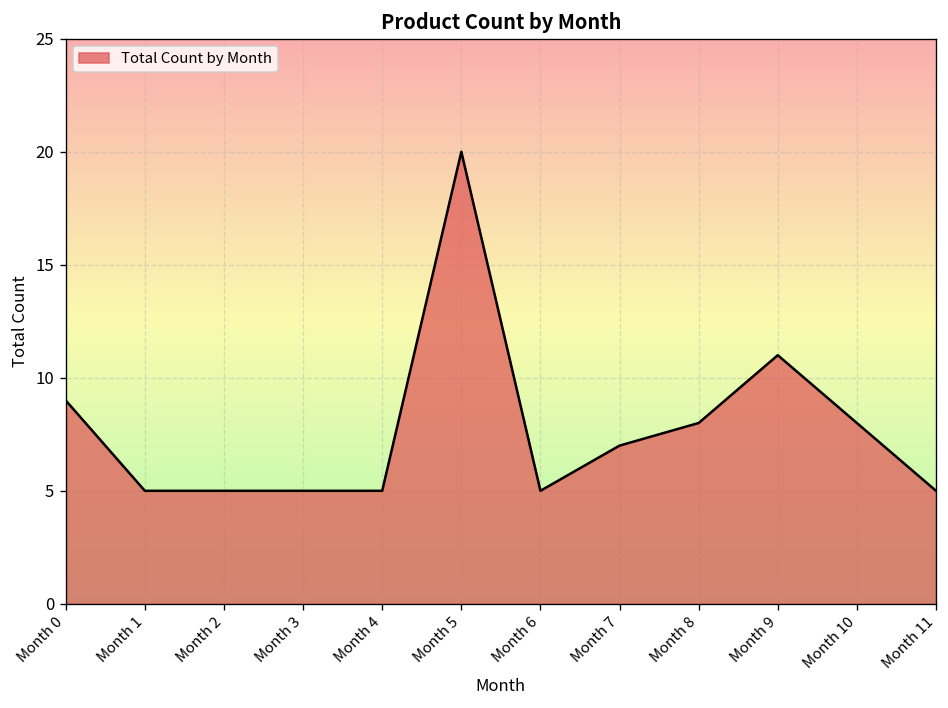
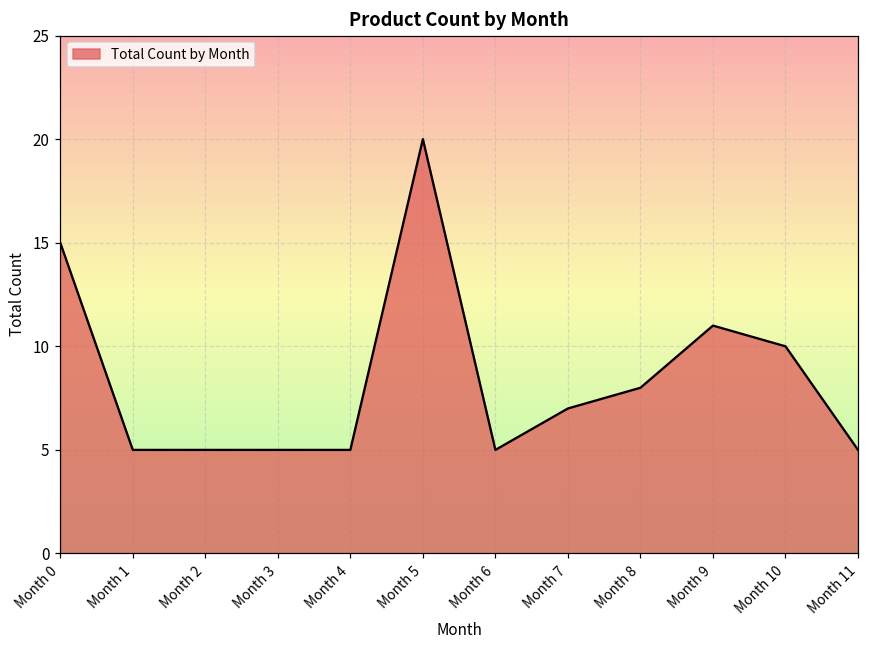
  {
-   "Month 0": 9,
+   "Month 0": 15,
    "Month 1": 5,
    "Month 2": 5,
    "Month 3": 5,
    "Month 4": 5,
    "Month 5": 20,
    "Month 6": 5,
    "Month 7": 7,
    "Month 8": 8,
    "Month 9": 11,
-   "Month 10": 8,
+   "Month 10": 10,
    "Month 11": 5
  }
